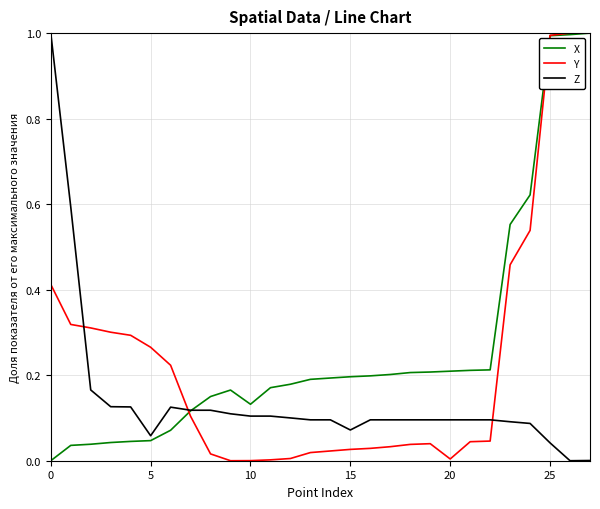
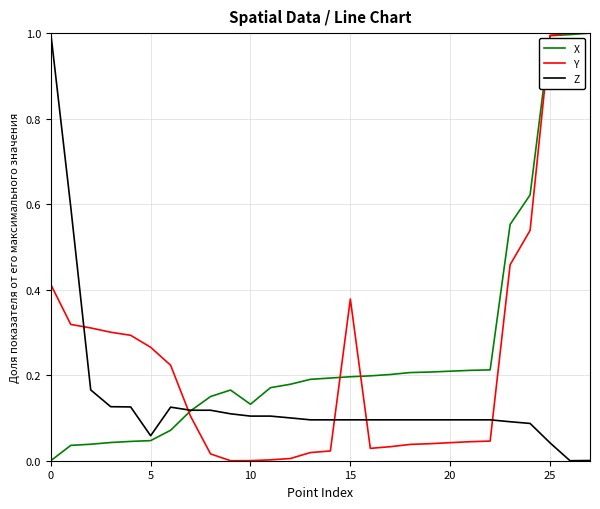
  {
    "X": {
      "0": 0.00,
      "5": 0.05,
      "10": 0.13,
      "15": 0.20,
      "20": 0.21
    },
    "Y": {
      "0": 0.41,
      "5": 0.27,
      "10": 0.00,
-     "15": 0.03,
-     "20": 0.00
+     "15": 0.38,
+     "20": 0.04
    },
    "Z": {
      "0": 1.00,
      "5": 0.06,
      "10": 0.10,
-     "15": 0.07,
+     "15": 0.10,
      "20": 0.10,
      "25": 0.04
    }
  }
